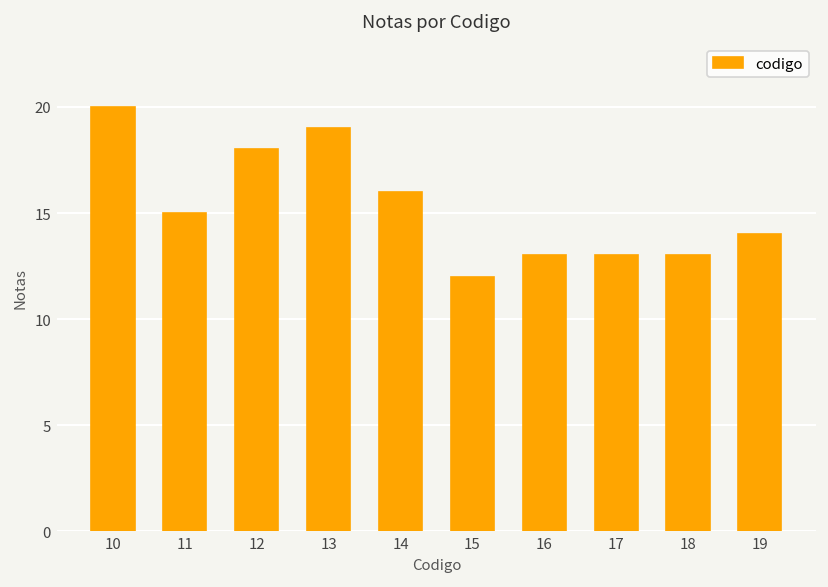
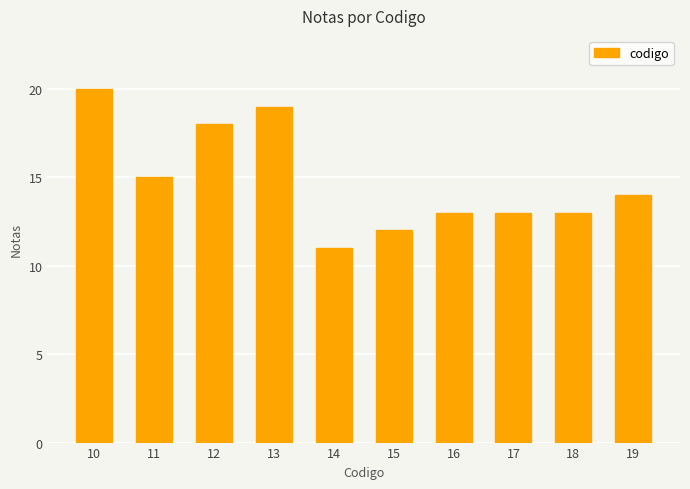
  {
    "10": 20,
    "11": 15,
    "12": 18,
    "13": 19,
-   "14": 16,
+   "14": 11,
    "15": 12,
    "16": 13,
    "17": 13,
    "18": 13,
    "19": 14
  }
